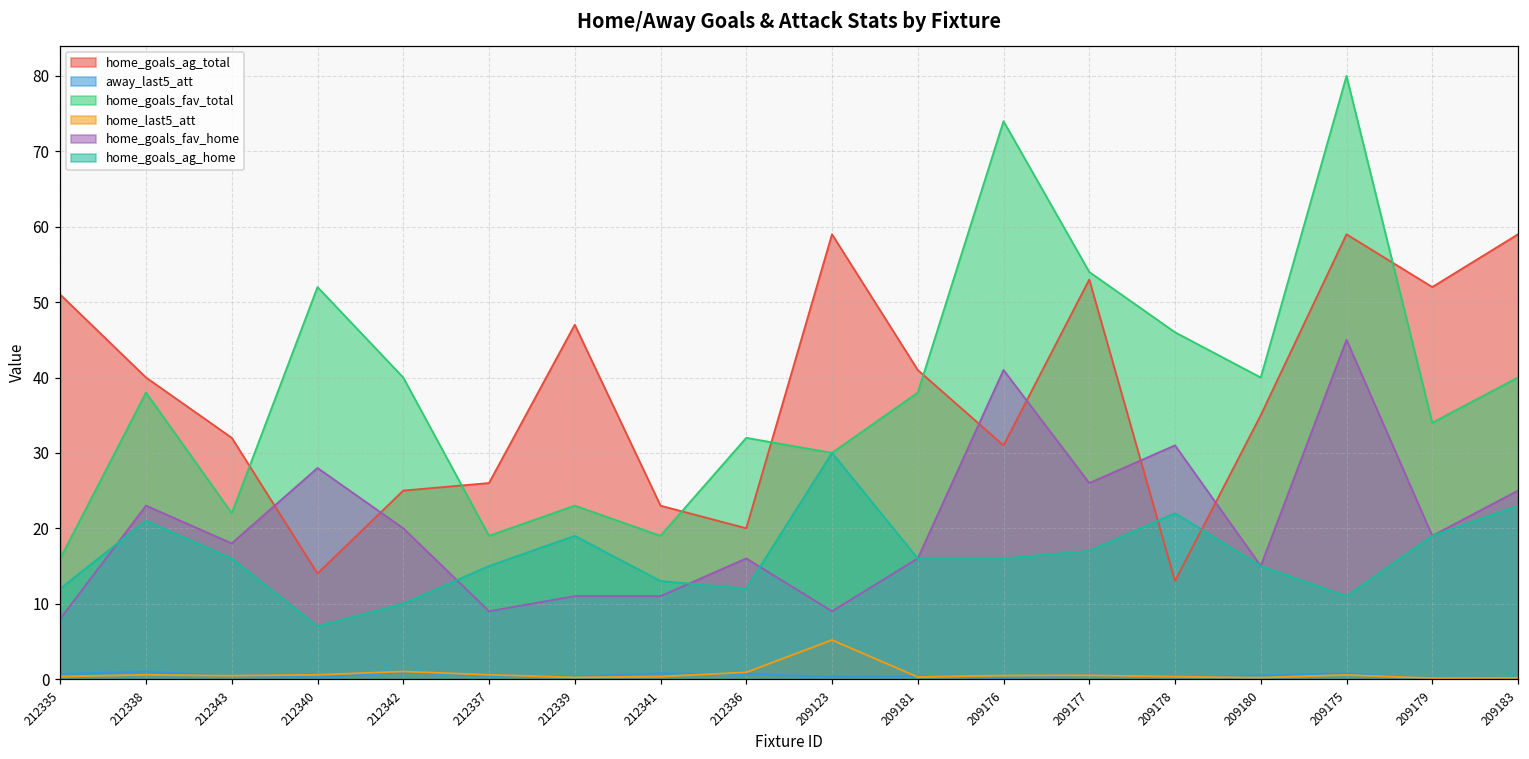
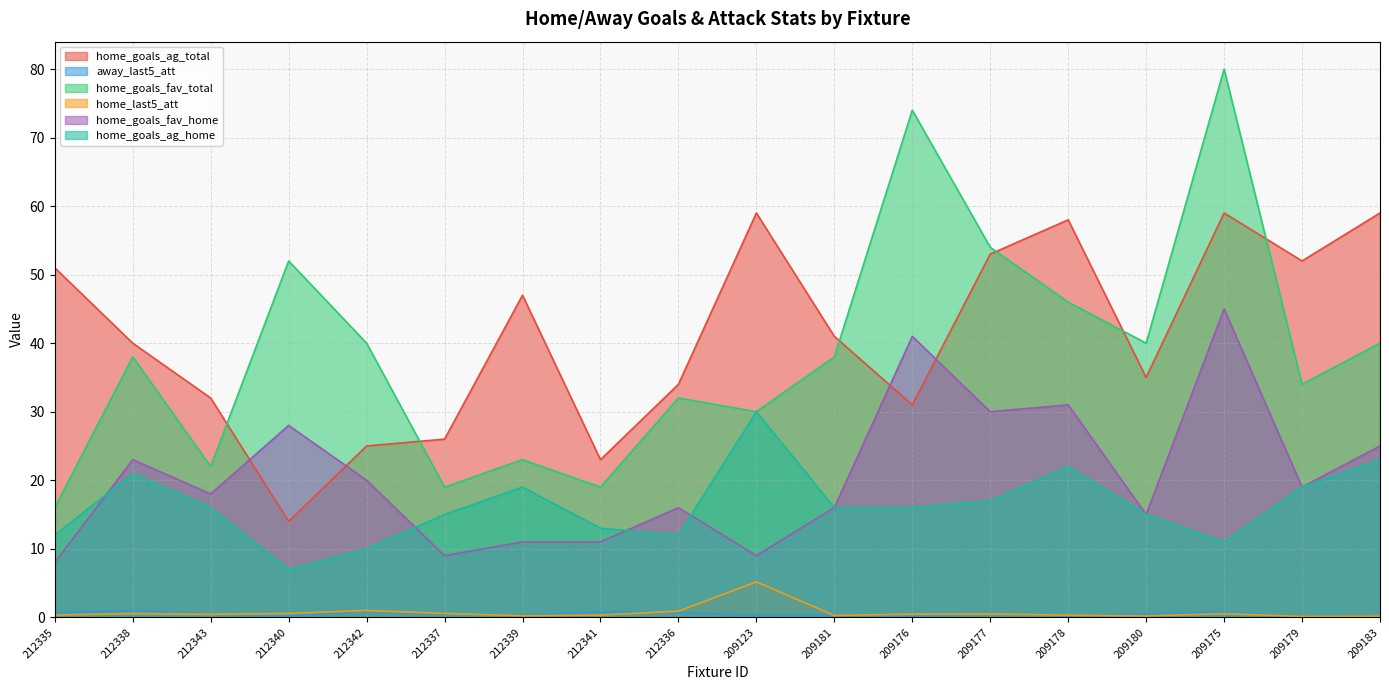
  {
    "home_goals_ag_total": {
      "212335": 51,
      "212338": 40,
      "212343": 32,
      "212340": 14,
      "212342": 25,
      "212337": 26,
      "212339": 47,
      "212341": 23,
-     "212336": 20,
+     "212336": 34,
      "209123": 59,
      "209181": 41,
      "209176": 31,
      "209177": 53,
-     "209178": 13,
+     "209178": 58,
      "209180": 35,
      "209175": 59,
      "209179": 52,
      "209183": 59
    },
    "away_last5_att": {
      "212338": 1,
      "212341": 1,
      "209123": 0
    },
    "home_last5_att": {
      "212338": 1,
      "212341": 0,
      "209123": 5
    },
    "home_goals_fav_home": {
      "212335": 8,
      "212338": 23,
      "212343": 18,
      "212340": 28,
      "212342": 20,
      "212337": 9,
      "212339": 11,
      "212341": 11,
      "212336": 16,
      "209123": 9,
      "209176": 41,
-     "209177": 26,
+     "209177": 30,
      "209178": 31,
      "209175": 45,
      "209183": 25
    }
  }
